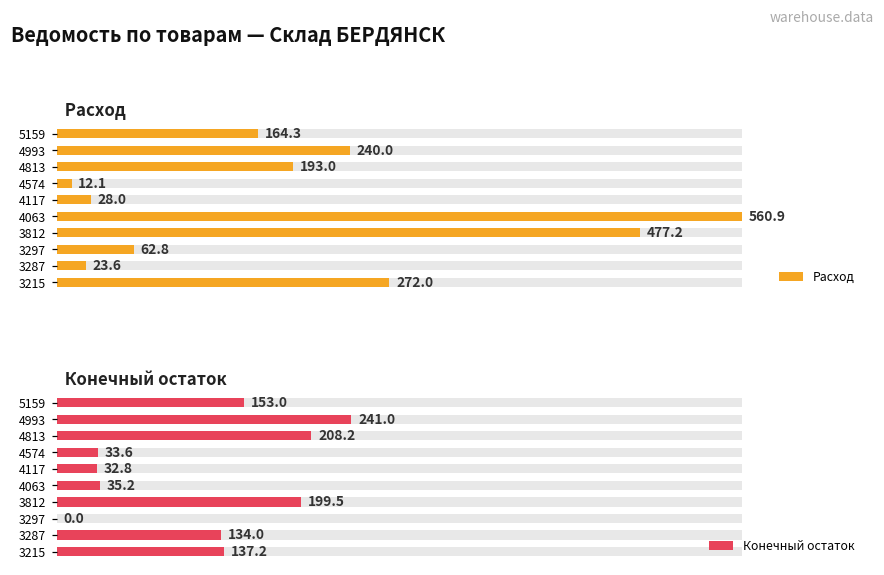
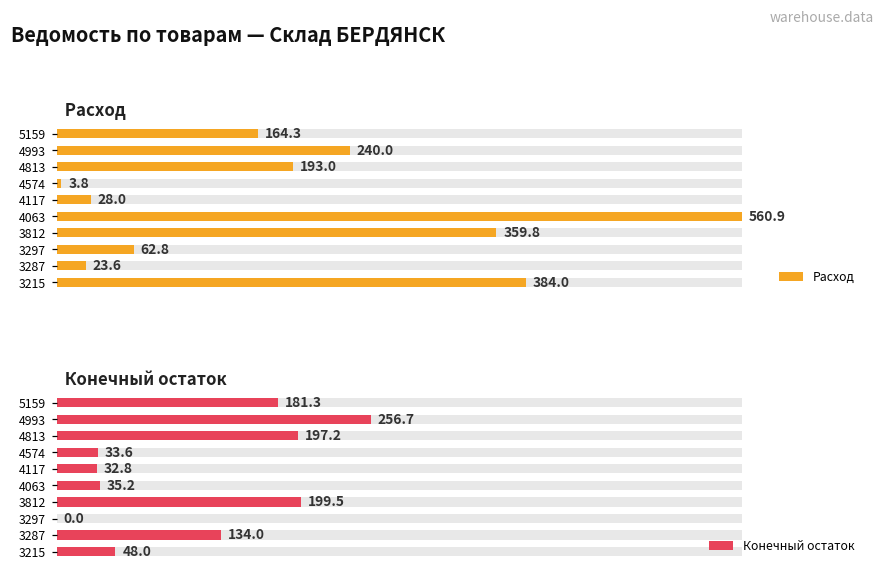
  {
    "Расход": {
      "Расход": {
-       "4574": 12.1,
+       "4574": 3.8,
        "4063": 560.9,
-       "3812": 477.2,
-       "3215": 272.0
+       "3812": 359.8,
+       "3215": 384.0
      }
    },
    "Конечный остаток": {
      "Конечный остаток": {
-       "5159": 153.0,
-       "4993": 241.0,
-       "4813": 208.2,
+       "5159": 181.3,
+       "4993": 256.7,
+       "4813": 197.2,
        "3297": 0.0,
-       "3215": 137.2
+       "3215": 48.0
      }
    }
  }
